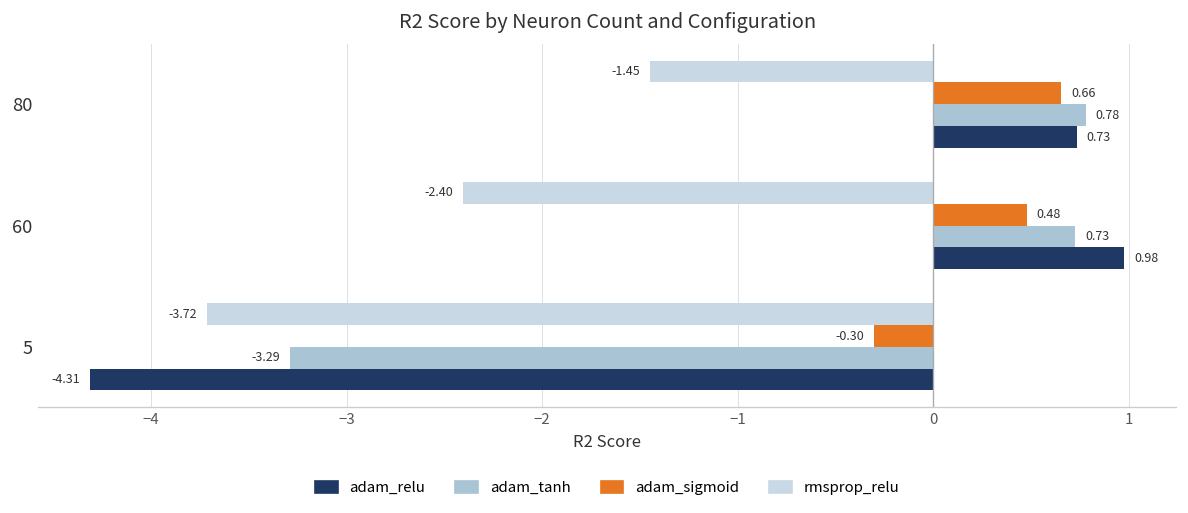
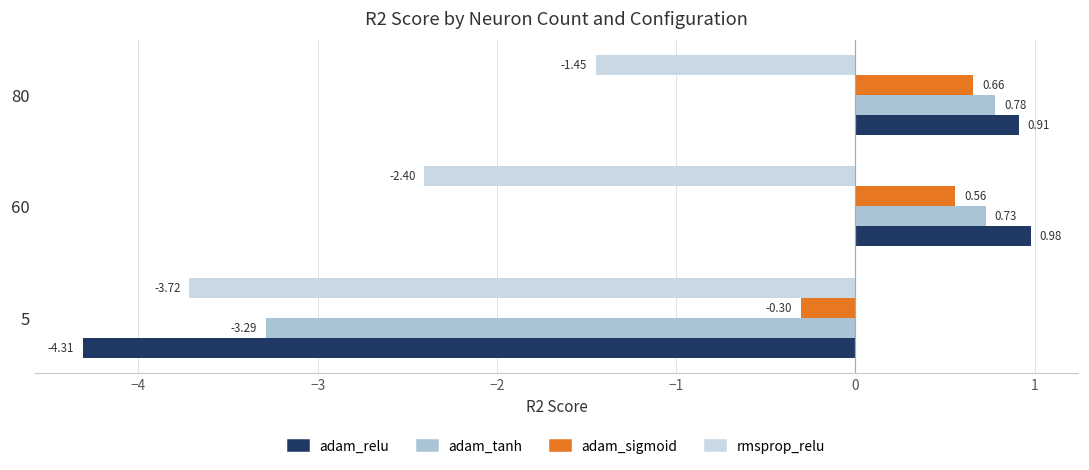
  {
    "adam_relu": {
-     "80": 0.73,
+     "80": 0.91,
      "60": 0.98,
      "5": -4.31
    },
    "adam_sigmoid": {
      "80": 0.66,
-     "60": 0.48,
+     "60": 0.56,
      "5": -0.30
    }
  }
